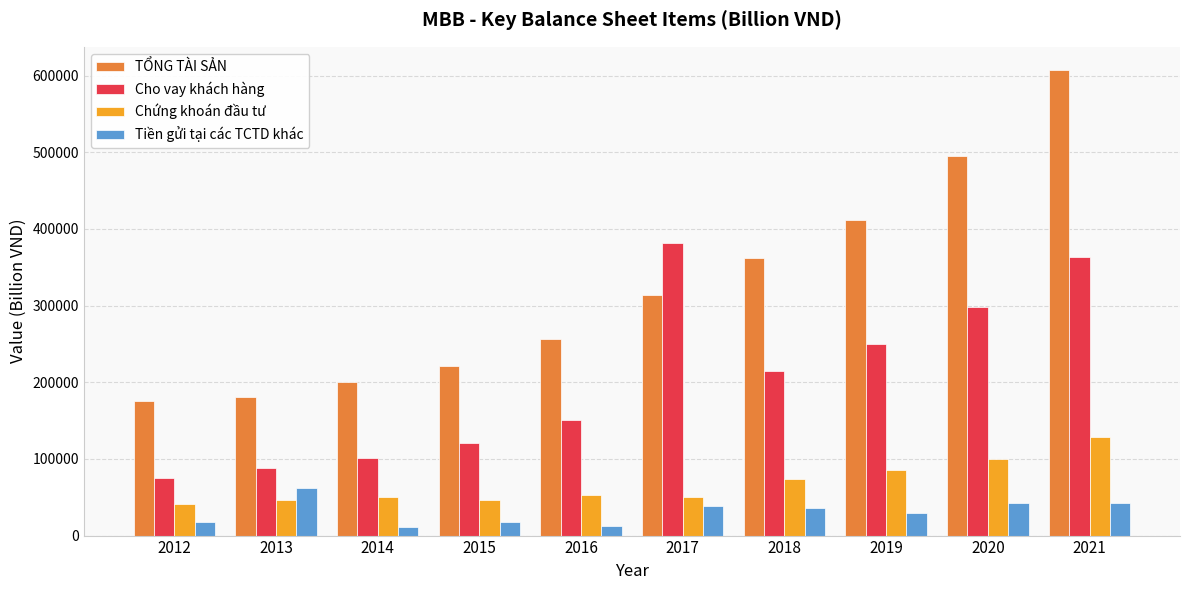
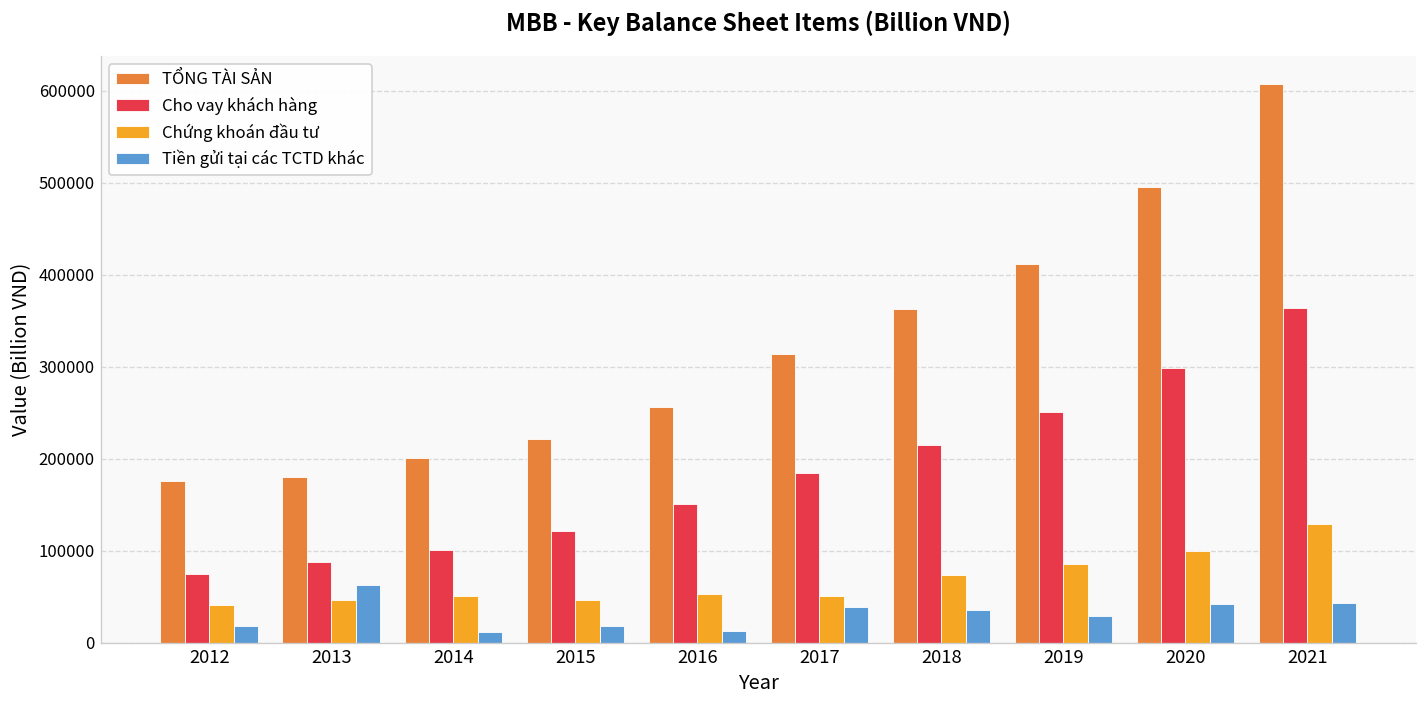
  {
    "Cho vay khách hàng": {
      "2012": 70000,
      "2013": 90000,
      "2014": 100000,
      "2015": 120000,
      "2016": 150000,
-     "2017": 380000,
+     "2017": 180000,
      "2018": 210000,
      "2019": 250000,
      "2020": 300000,
      "2021": 360000
    },
    "Tiền gửi tại các TCTD khác": {
      "2012": 20000,
      "2013": 60000,
      "2014": 10000,
      "2015": 20000,
      "2016": 10000,
      "2017": 40000,
      "2018": 40000,
      "2019": 30000,
      "2020": 40000,
      "2021": 40000
    }
  }
